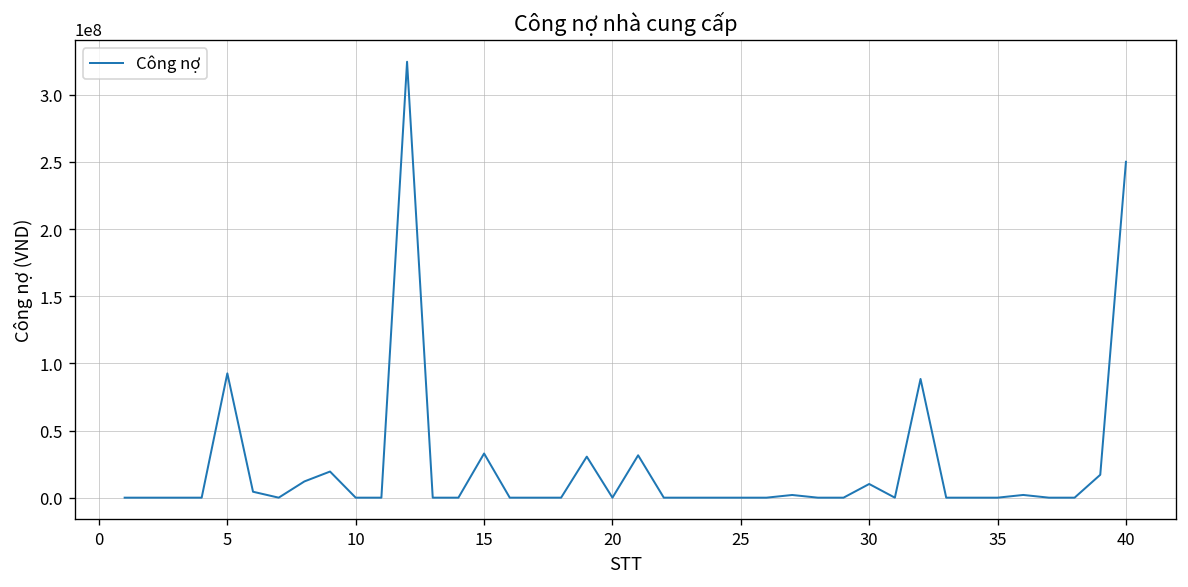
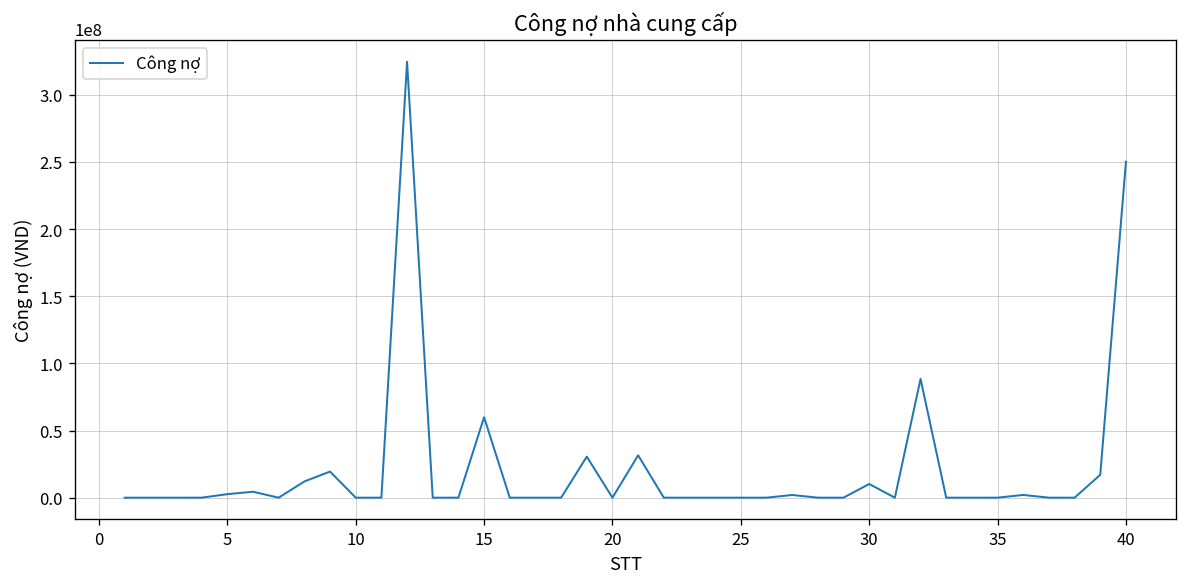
  {
-   "5": 93000000,
+   "5": 3000000,
    "10": 0,
-   "15": 33000000,
+   "15": 60000000,
    "20": 0,
    "25": 0,
    "30": 10000000,
    "35": 0,
    "40": 250000000
  }
